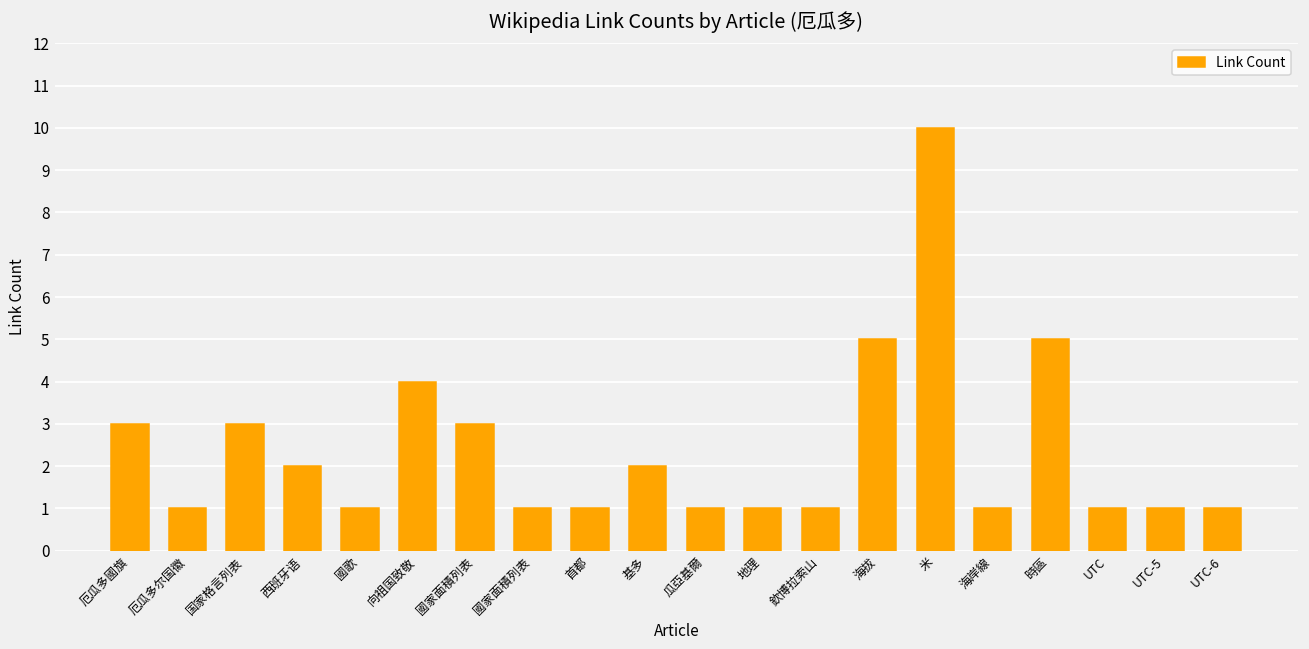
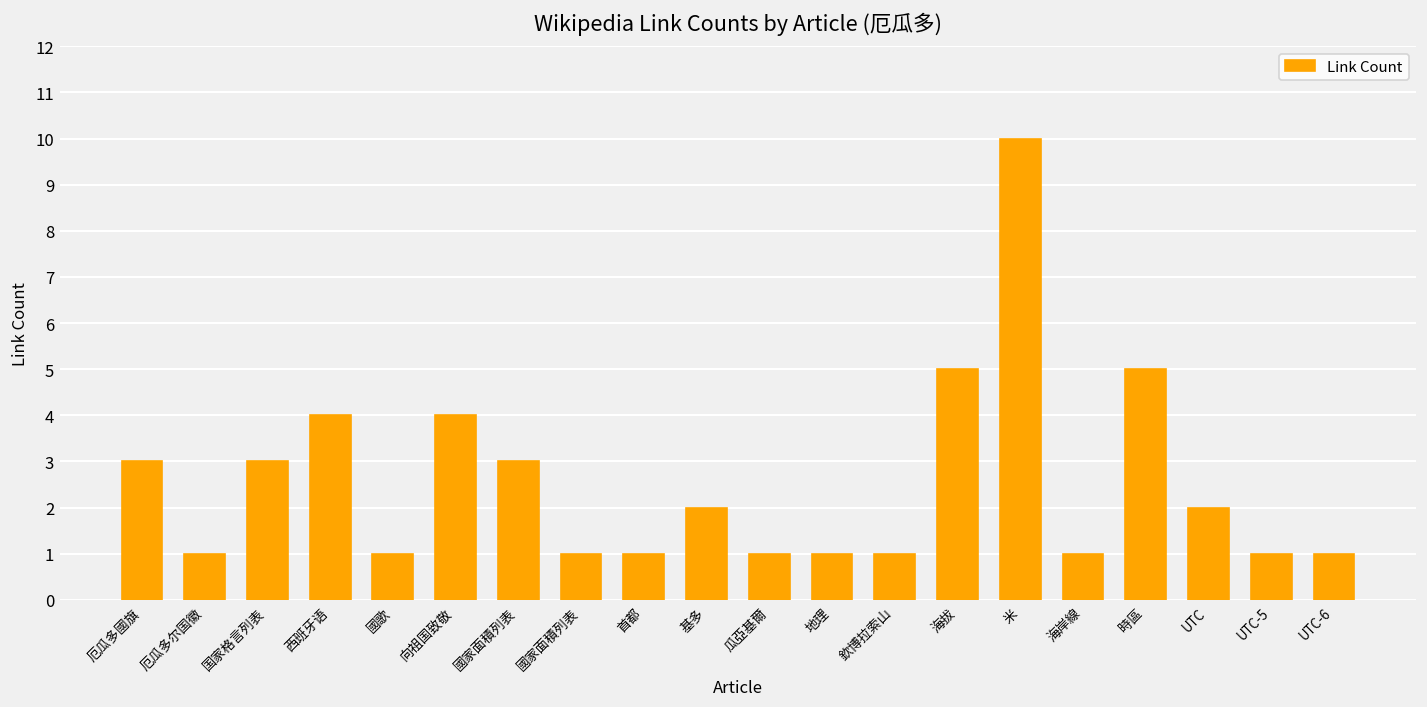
  {
    "厄瓜多國旗": 3,
    "厄瓜多尔国徽": 1,
    "国家格言列表": 3,
-   "西班牙语": 2,
+   "西班牙语": 4,
    "國歌": 1,
    "向祖国致敬": 4,
    "首都": 1,
    "基多": 2,
    "瓜亞基爾": 1,
    "地理": 1,
    "欽博拉索山": 1,
    "海拔": 5,
    "米": 10,
    "海岸線": 1,
    "時區": 5,
-   "UTC": 1,
+   "UTC": 2,
    "UTC-5": 1,
    "UTC-6": 1
  }
